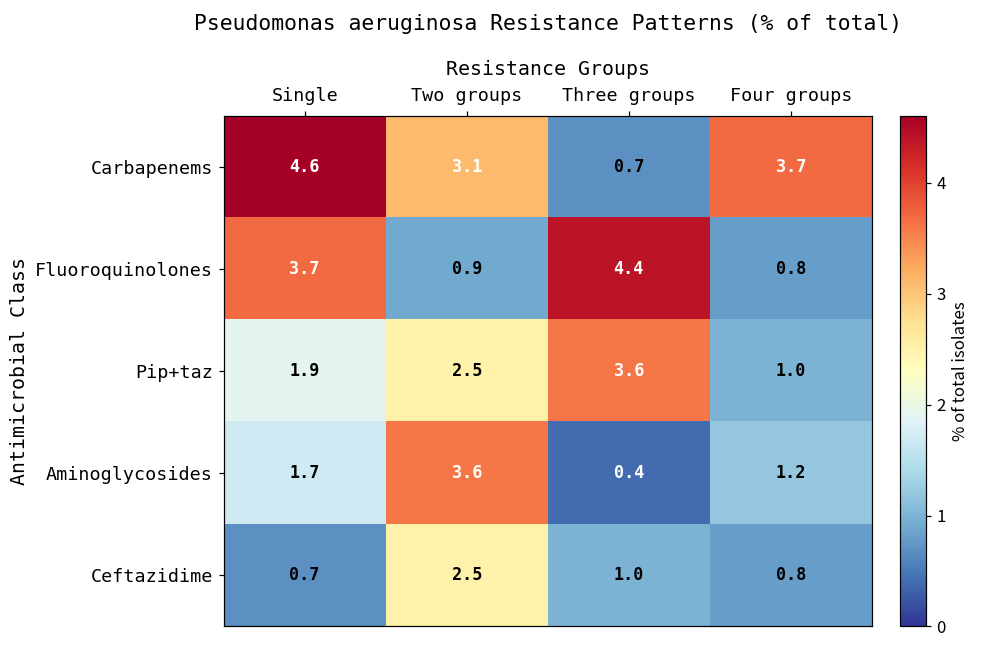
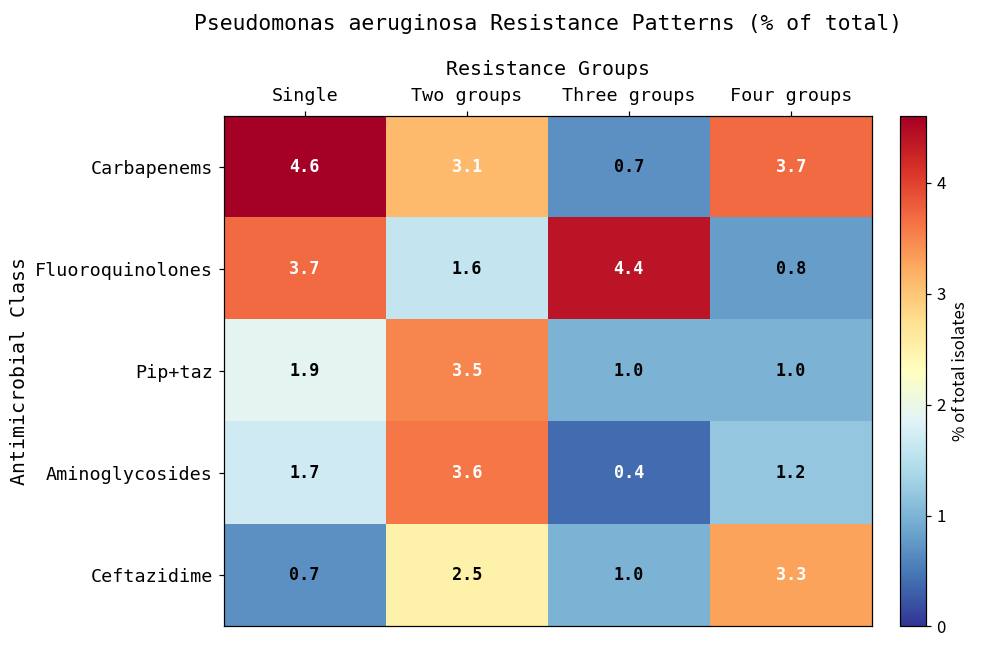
  {
    "Carbapenems": {
      "Single": 4.6,
      "Two groups": 3.1,
      "Three groups": 0.7,
      "Four groups": 3.7
    },
    "Fluoroquinolones": {
      "Single": 3.7,
-     "Two groups": 0.9,
+     "Two groups": 1.6,
      "Three groups": 4.4,
      "Four groups": 0.8
    },
    "Pip+taz": {
      "Single": 1.9,
-     "Two groups": 2.5,
-     "Three groups": 3.6,
+     "Two groups": 3.5,
+     "Three groups": 1.0,
      "Four groups": 1.0
    },
    "Aminoglycosides": {
      "Single": 1.7,
      "Two groups": 3.6,
      "Three groups": 0.4,
      "Four groups": 1.2
    },
    "Ceftazidime": {
      "Single": 0.7,
      "Two groups": 2.5,
      "Three groups": 1.0,
-     "Four groups": 0.8
+     "Four groups": 3.3
    }
  }
